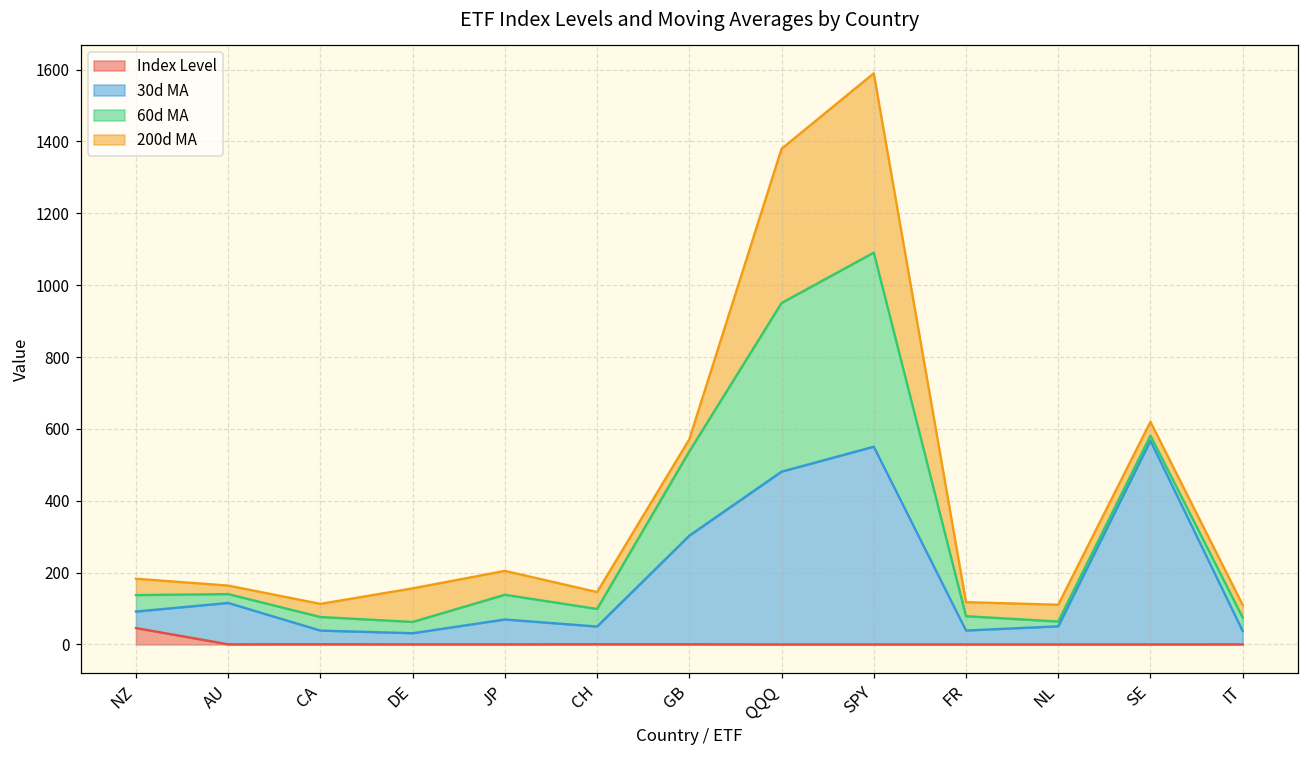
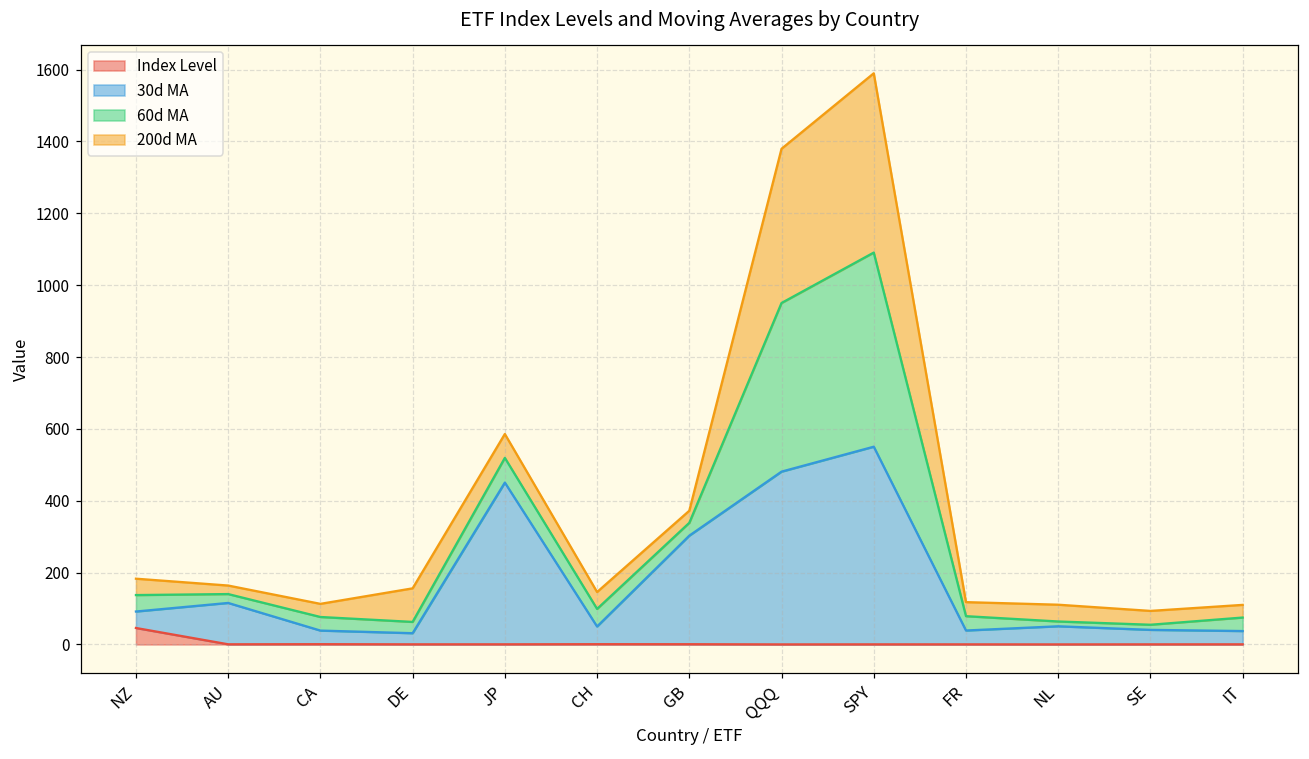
  {
    "Index Level": {
      "NZ": 50,
      "AU": 0,
      "CA": 0,
      "DE": 0,
      "JP": 0,
      "CH": 0,
      "GB": 0,
      "QQQ": 0,
      "SPY": 0,
      "FR": 0,
      "NL": 0,
      "SE": 0,
      "IT": 0
    },
    "30d MA": {
      "NZ": 50,
      "AU": 120,
      "CA": 40,
      "DE": 30,
-     "JP": 70,
+     "JP": 450,
      "CH": 50,
      "GB": 300,
      "QQQ": 480,
      "SPY": 550,
      "FR": 40,
      "NL": 50,
-     "SE": 570,
+     "SE": 40,
      "IT": 40
    },
    "60d MA": {
      "NZ": 50,
      "AU": 20,
      "CA": 40,
      "DE": 30,
      "JP": 70,
      "CH": 50,
-     "GB": 230,
+     "GB": 40,
      "QQQ": 470,
      "SPY": 540,
      "FR": 40,
      "NL": 10,
      "SE": 10,
      "IT": 40
    },
    "200d MA": {
      "NZ": 50,
      "AU": 20,
      "CA": 40,
      "DE": 90,
      "JP": 70,
      "CH": 50,
      "GB": 30,
      "QQQ": 430,
      "SPY": 500,
      "FR": 40,
      "NL": 50,
      "SE": 40,
      "IT": 40
    }
  }
